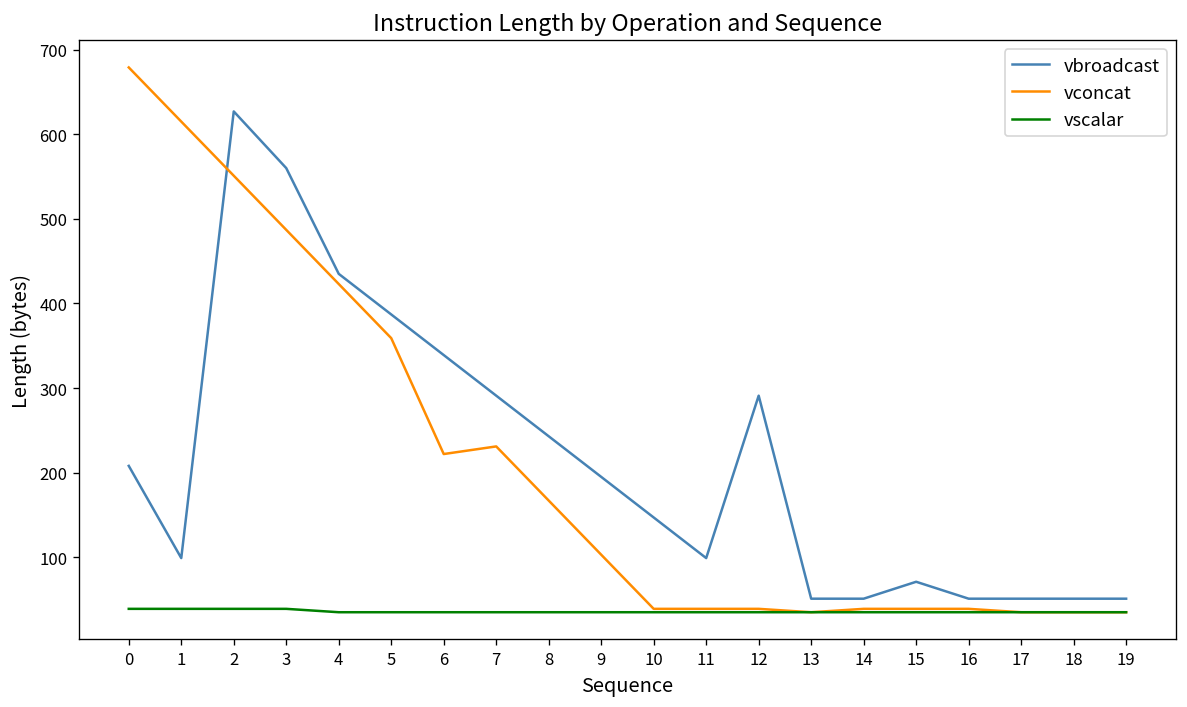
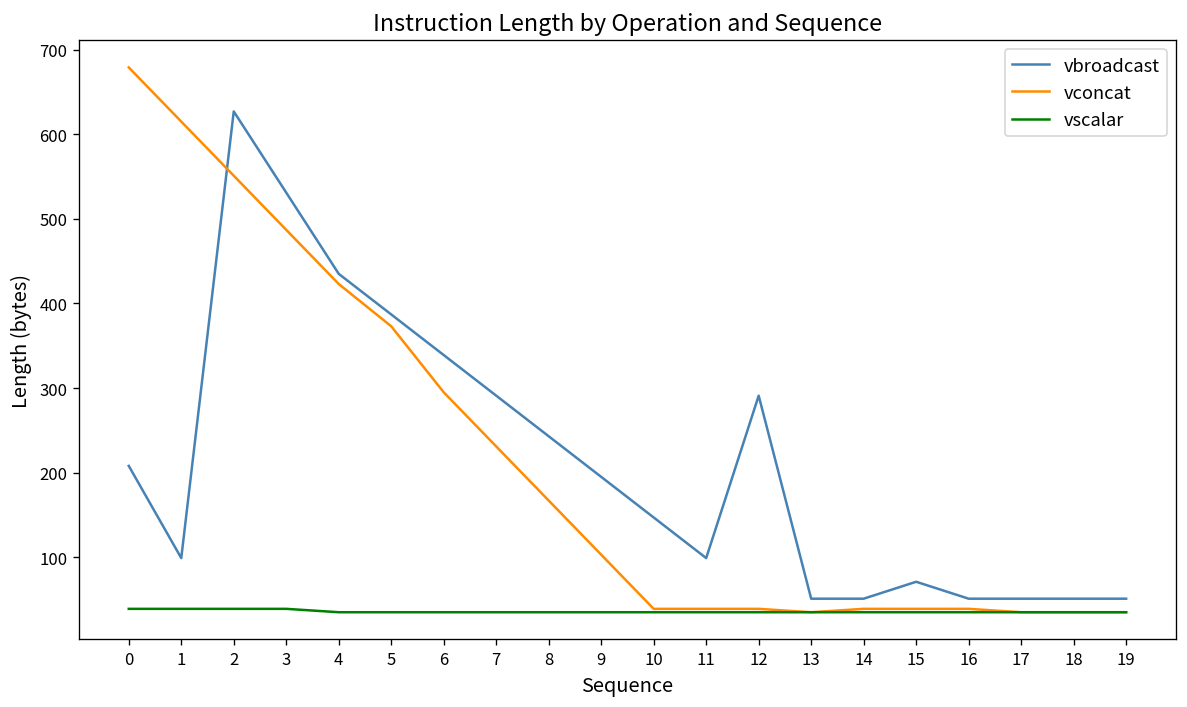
  {
    "vbroadcast": {
      "0": 210,
      "1": 100,
      "2": 630,
-     "3": 560,
+     "3": 530,
      "4": 440,
      "5": 390,
      "6": 340,
      "7": 290,
      "8": 240,
      "9": 200,
      "10": 150,
      "11": 100,
      "12": 290,
      "13": 50,
      "14": 50,
      "15": 70,
      "16": 50,
      "17": 50,
      "18": 50,
      "19": 50
    },
    "vconcat": {
      "0": 680,
      "1": 620,
      "2": 550,
      "3": 490,
      "4": 420,
-     "5": 360,
-     "6": 220,
+     "5": 370,
+     "6": 300,
      "7": 230,
      "8": 170,
      "9": 100,
      "10": 40,
      "11": 40,
      "12": 40,
      "14": 40,
      "15": 40,
      "16": 40
    },
    "vscalar": {
      "0": 40,
      "1": 40,
      "2": 40,
      "3": 40,
      "4": 40,
      "5": 40,
      "6": 40,
      "7": 40,
      "8": 40,
      "9": 40,
      "10": 40,
      "11": 40,
      "12": 40,
      "14": 40,
      "15": 40,
      "16": 40
    }
  }
